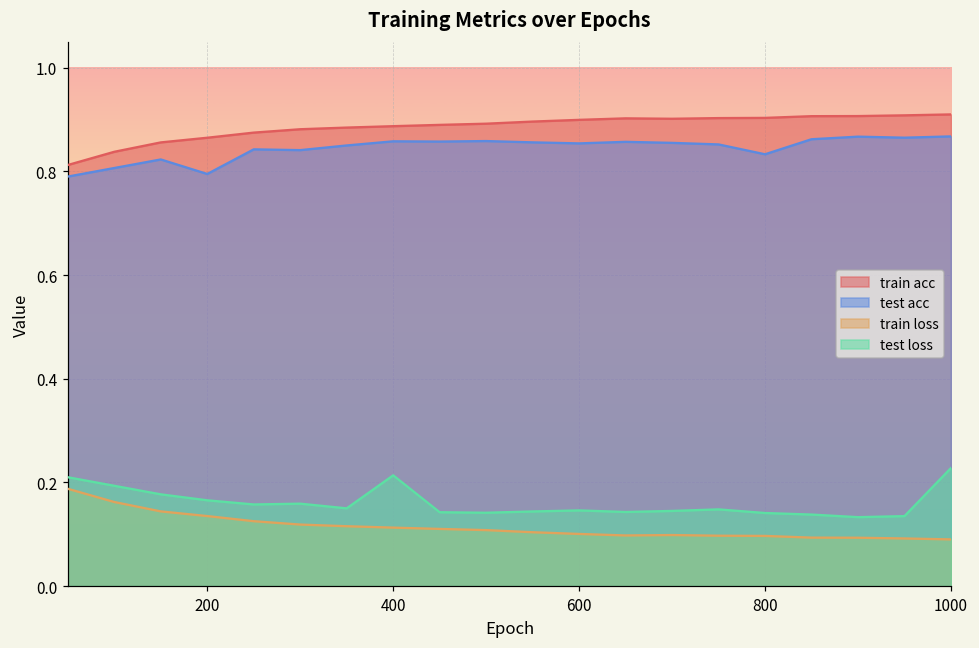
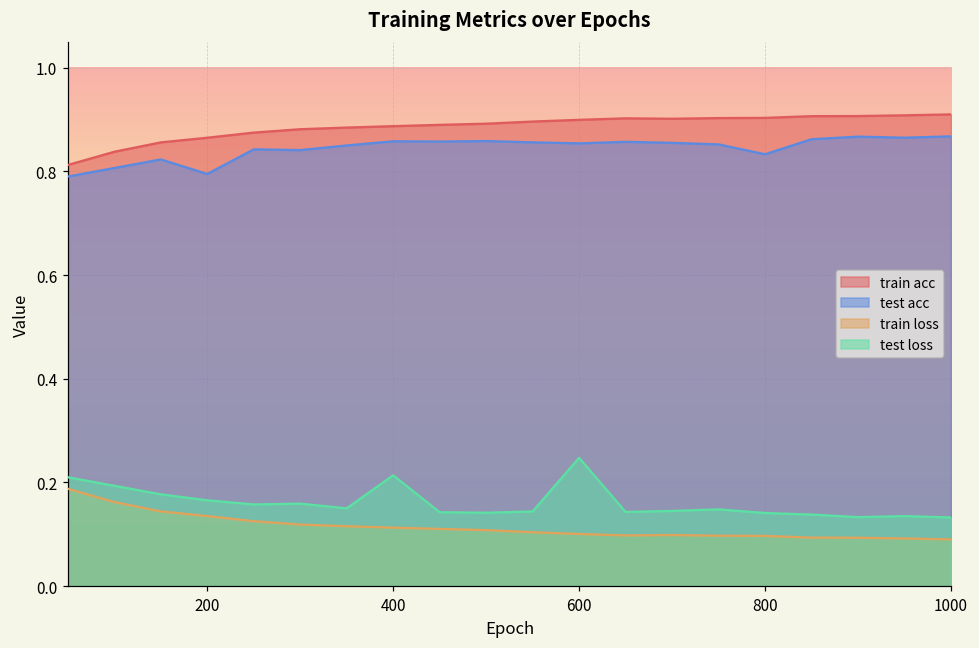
  {
    "test acc": {
      "200": 0.80,
      "400": 0.86,
      "600": 0.85,
      "800": 0.83,
      "1000": 0.87
    },
    "test loss": {
      "200": 0.17,
      "400": 0.21,
-     "600": 0.15,
+     "600": 0.25,
      "800": 0.14,
-     "1000": 0.23
+     "1000": 0.13
    }
  }
